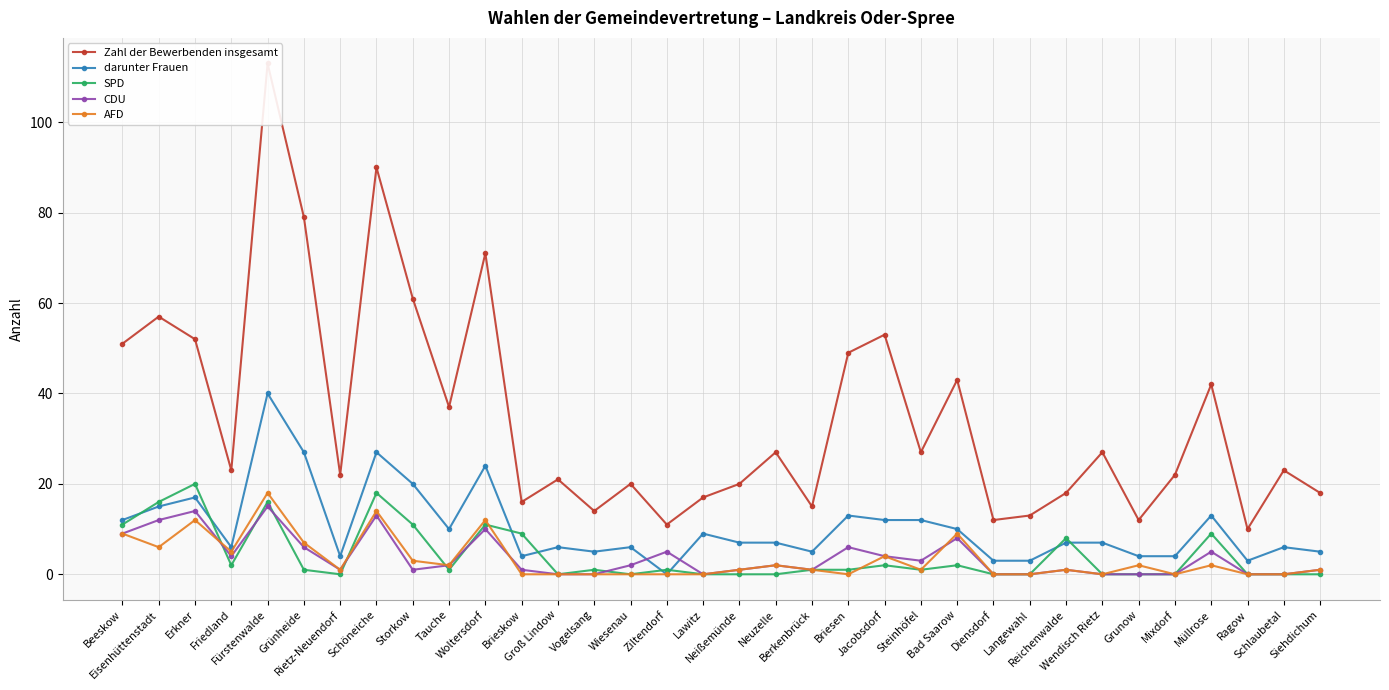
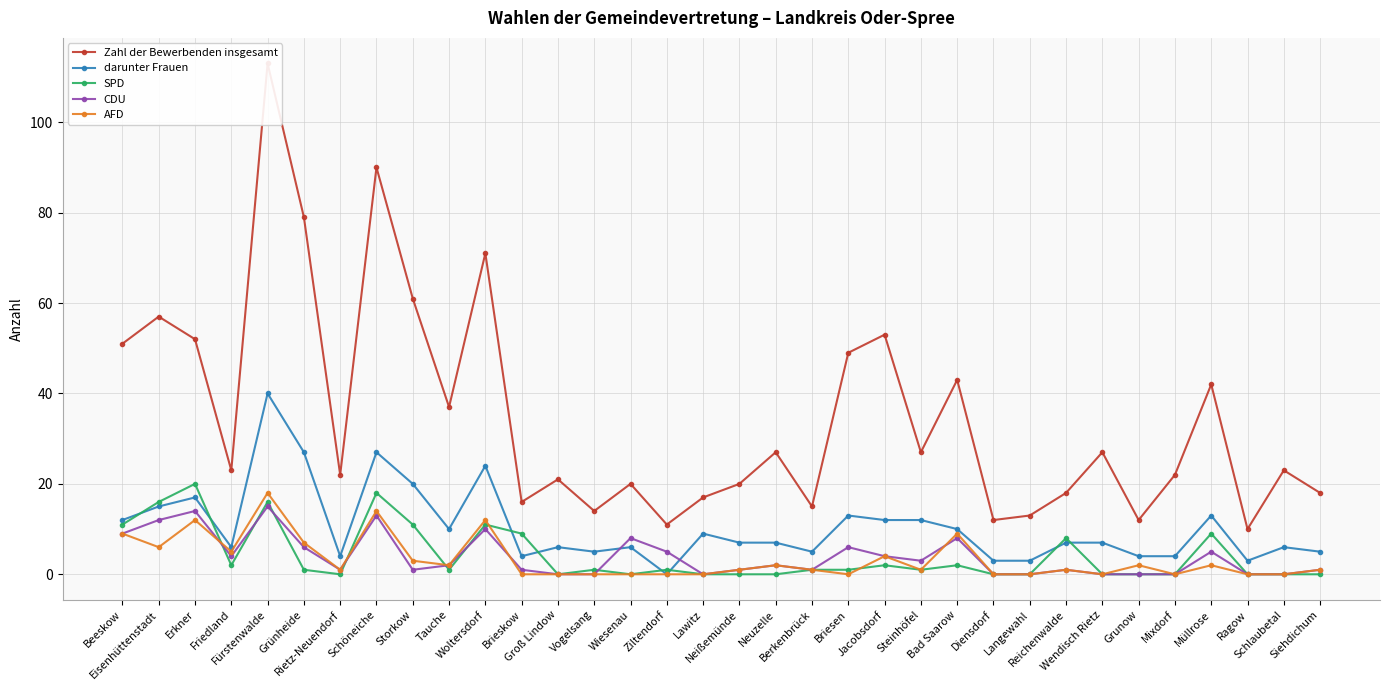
  {
    "Zahl der Bewerbenden insgesamt": {
      "Beeskow": 51,
      "Eisenhüttenstadt": 57,
      "Erkner": 52,
      "Friedland": 23,
      "Grünheide": 79,
      "Rietz-Neuendorf": 22,
      "Schöneiche": 90,
      "Storkow": 61,
      "Tauche": 37,
      "Woltersdorf": 71,
      "Brieskow": 16,
      "Groß Lindow": 21,
      "Vogelsang": 14,
      "Wiesenau": 20,
      "Ziltendorf": 11,
      "Lawitz": 17,
      "Neißemünde": 20,
      "Neuzelle": 27,
      "Berkenbrück": 15,
      "Briesen": 49,
      "Jacobsdorf": 53,
      "Steinhöfel": 27,
      "Bad Saarow": 43,
      "Diensdorf": 12,
      "Langewahl": 13,
      "Reichenwalde": 18,
      "Wendisch Rietz": 27,
      "Grunow": 12,
      "Mixdorf": 22,
      "Müllrose": 42,
      "Ragow": 10,
      "Schlaubetal": 23,
      "Siehdichum": 18
    },
    "darunter Frauen": {
      "Beeskow": 12,
      "Eisenhüttenstadt": 15,
      "Erkner": 17,
      "Friedland": 6,
      "Fürstenwalde": 40,
      "Grünheide": 27,
      "Rietz-Neuendorf": 4,
      "Schöneiche": 27,
      "Storkow": 20,
      "Tauche": 10,
      "Woltersdorf": 24,
      "Brieskow": 4,
      "Groß Lindow": 6,
      "Vogelsang": 5,
      "Wiesenau": 6,
      "Lawitz": 9,
      "Neißemünde": 7,
      "Neuzelle": 7,
      "Berkenbrück": 5,
      "Briesen": 13,
      "Jacobsdorf": 12,
      "Steinhöfel": 12,
      "Bad Saarow": 10,
      "Diensdorf": 3,
      "Langewahl": 3,
      "Reichenwalde": 7,
      "Wendisch Rietz": 7,
      "Grunow": 4,
      "Mixdorf": 4,
      "Müllrose": 13,
      "Ragow": 3,
      "Schlaubetal": 6,
      "Siehdichum": 5
    },
    "SPD": {
      "Beeskow": 11,
      "Eisenhüttenstadt": 16,
      "Erkner": 20,
      "Friedland": 2,
      "Fürstenwalde": 16,
      "Grünheide": 1,
      "Rietz-Neuendorf": 0,
      "Schöneiche": 18,
      "Storkow": 11,
      "Tauche": 1,
      "Woltersdorf": 11,
      "Brieskow": 9,
      "Vogelsang": 1,
      "Ziltendorf": 1,
      "Neißemünde": 0,
      "Neuzelle": 0,
      "Briesen": 1,
      "Jacobsdorf": 2,
      "Bad Saarow": 2,
      "Reichenwalde": 8,
      "Müllrose": 9,
      "Siehdichum": 0
    },
    "CDU": {
      "Eisenhüttenstadt": 12,
      "Erkner": 14,
      "Friedland": 4,
      "Fürstenwalde": 15,
      "Grünheide": 6,
      "Schöneiche": 13,
      "Storkow": 1,
      "Woltersdorf": 10,
      "Brieskow": 1,
-     "Wiesenau": 2,
+     "Wiesenau": 8,
      "Ziltendorf": 5,
      "Briesen": 6,
      "Steinhöfel": 3,
      "Bad Saarow": 8,
      "Müllrose": 5
    },
    "AFD": {
      "Eisenhüttenstadt": 6,
      "Erkner": 12,
      "Friedland": 5,
      "Fürstenwalde": 18,
      "Grünheide": 7,
      "Schöneiche": 14,
      "Storkow": 3,
      "Woltersdorf": 12,
      "Brieskow": 0,
      "Briesen": 0,
      "Bad Saarow": 9,
      "Grunow": 2,
      "Müllrose": 2
    }
  }
